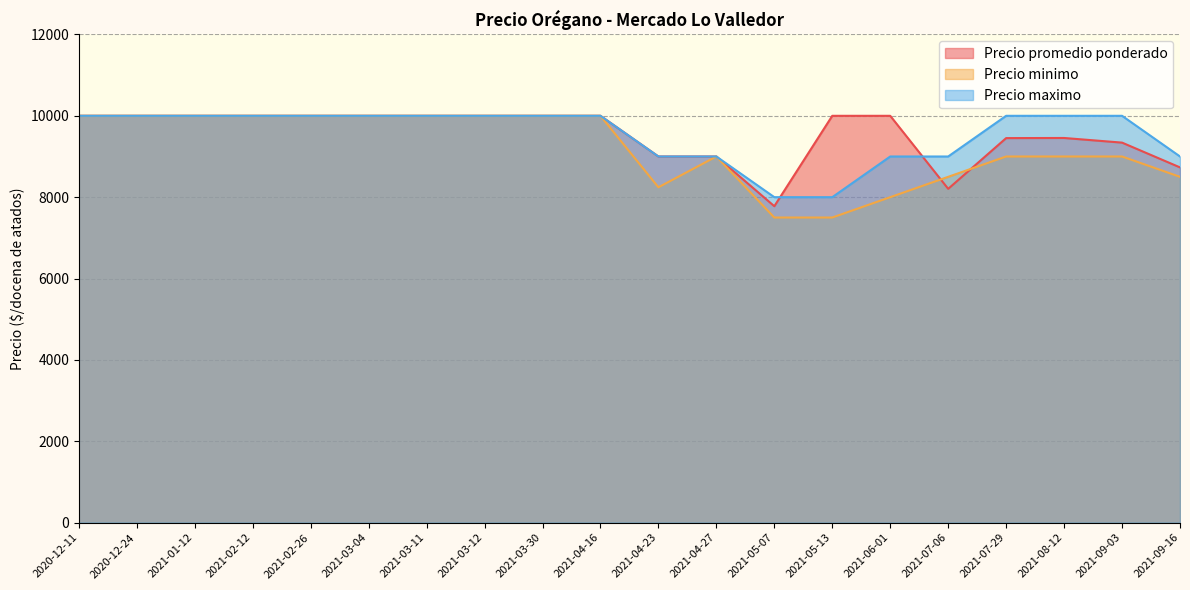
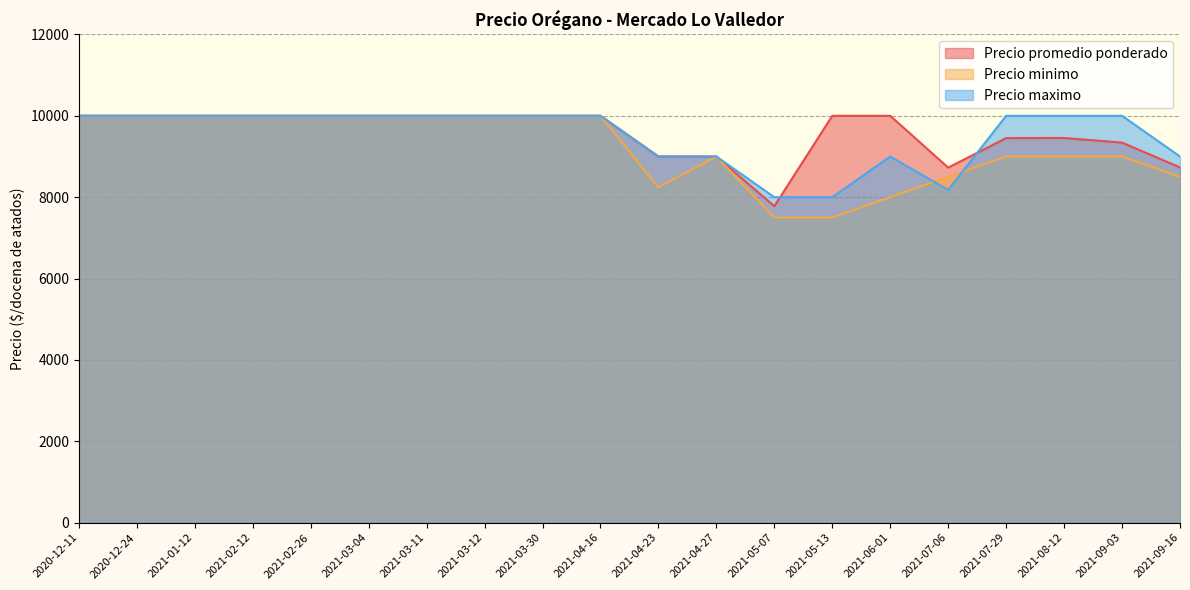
  {
    "Precio promedio ponderado": {
      "2021-05-07": 7800,
      "2021-05-13": 10000,
      "2021-06-01": 10000,
-     "2021-07-06": 8200,
+     "2021-07-06": 8700,
      "2021-07-29": 9500,
      "2021-08-12": 9500,
      "2021-09-03": 9300,
      "2021-09-16": 8700
    },
    "Precio minimo": {
      "2021-04-23": 8200,
      "2021-05-07": 7500,
      "2021-05-13": 7500,
      "2021-06-01": 8000,
      "2021-07-06": 8500,
      "2021-07-29": 9000,
      "2021-08-12": 9000,
      "2021-09-03": 9000,
      "2021-09-16": 8500
    },
    "Precio maximo": {
      "2021-05-07": 8000,
      "2021-05-13": 8000,
      "2021-06-01": 9000,
-     "2021-07-06": 9000,
+     "2021-07-06": 8200,
      "2021-07-29": 10000,
      "2021-08-12": 10000,
      "2021-09-03": 10000,
      "2021-09-16": 9000
    }
  }
